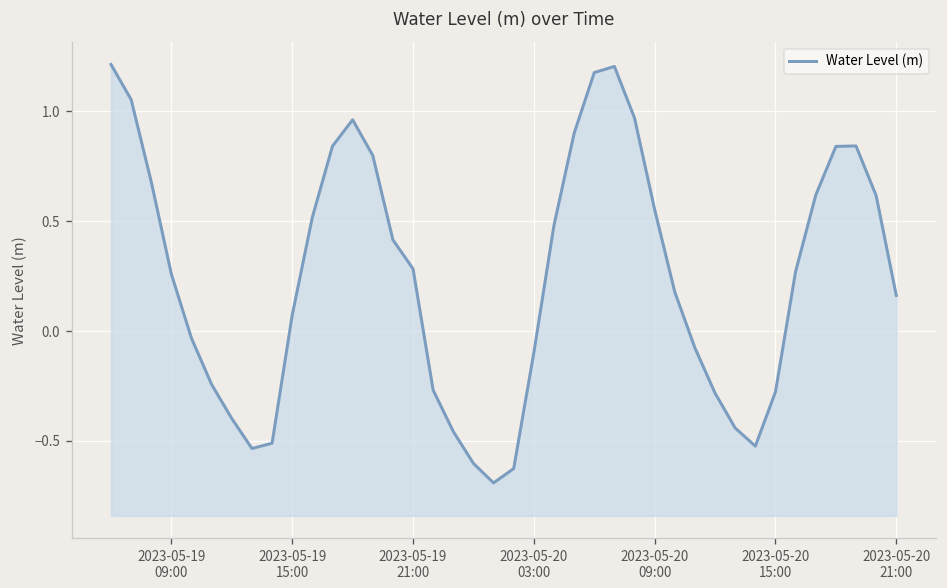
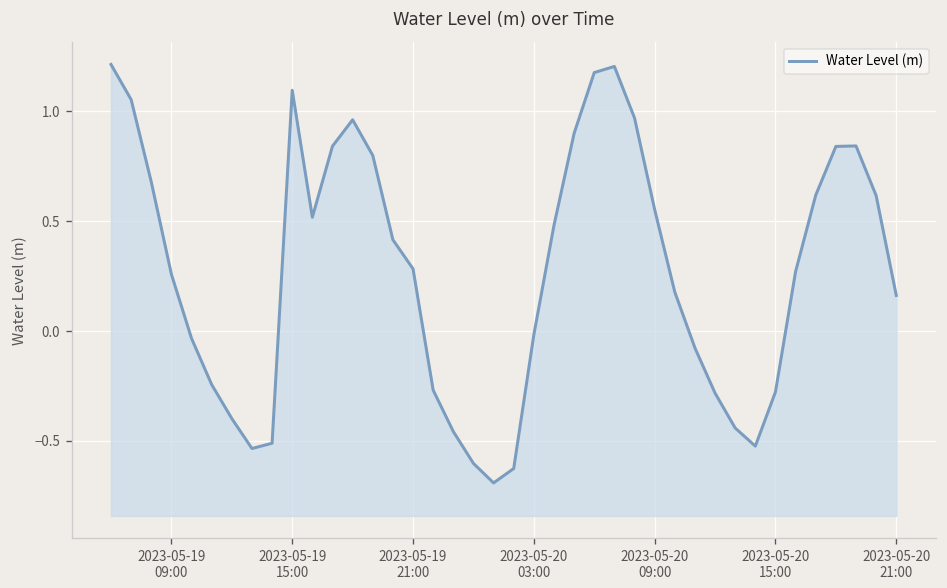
  {
    "2023-05-19 09:00": 0.26,
-   "2023-05-19 15:00": 0.07,
+   "2023-05-19 15:00": 1.10,
    "2023-05-19 21:00": 0.28,
-   "2023-05-20 03:00": -0.10,
+   "2023-05-20 03:00": -0.02,
    "2023-05-20 09:00": 0.55,
    "2023-05-20 15:00": -0.28,
    "2023-05-20 21:00": 0.16
  }
